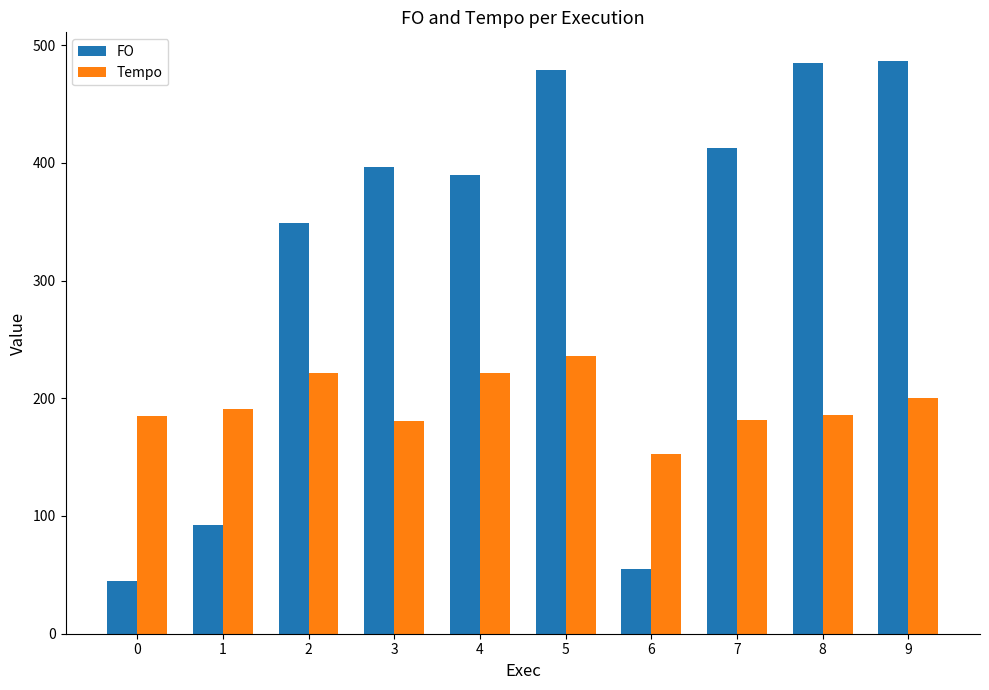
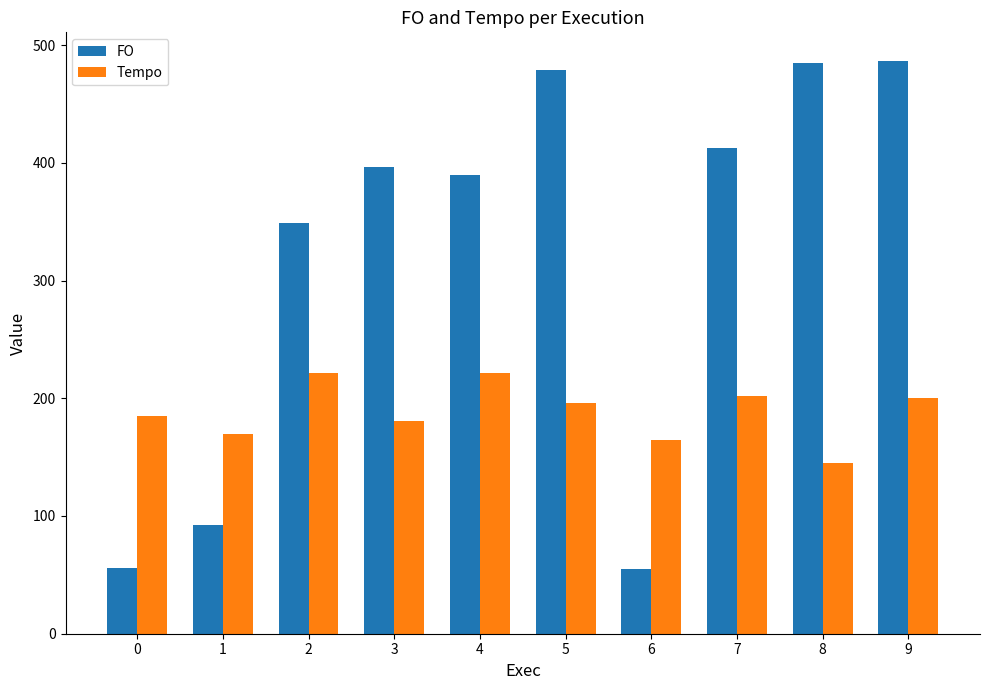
  {
    "FO": {
-     "0": 45,
+     "0": 56,
      "1": 92,
      "2": 349,
      "3": 397,
      "4": 390,
      "5": 478,
      "6": 55,
      "7": 412,
      "8": 485,
      "9": 486
    },
    "Tempo": {
      "0": 185,
-     "1": 191,
+     "1": 170,
      "2": 222,
      "3": 181,
      "4": 221,
-     "5": 236,
-     "6": 153,
-     "7": 182,
-     "8": 186,
+     "5": 196,
+     "6": 164,
+     "7": 202,
+     "8": 145,
      "9": 200
    }
  }
